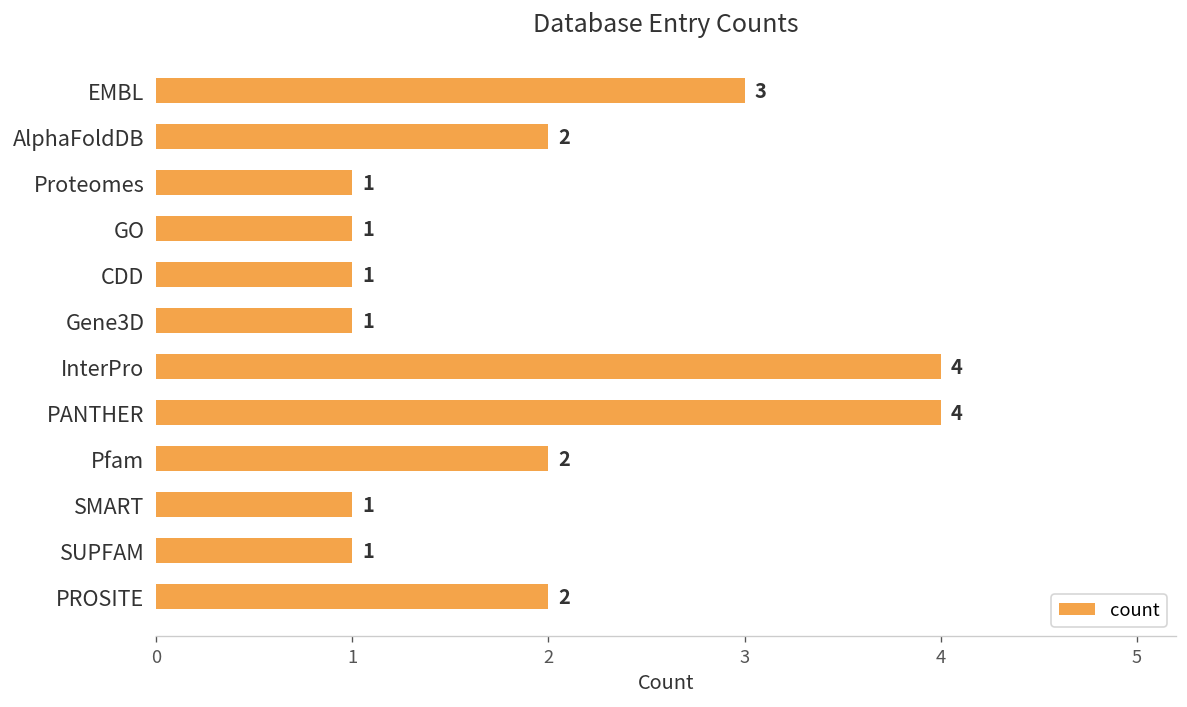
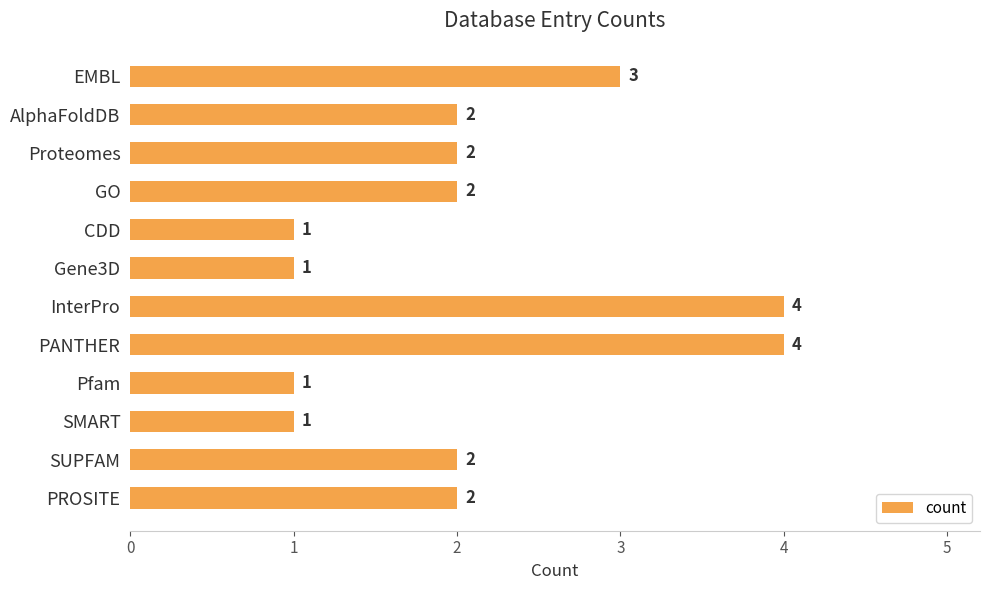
  {
    "EMBL": 3,
    "AlphaFoldDB": 2,
-   "Proteomes": 1,
-   "GO": 1,
+   "Proteomes": 2,
+   "GO": 2,
    "CDD": 1,
    "Gene3D": 1,
    "InterPro": 4,
    "PANTHER": 4,
-   "Pfam": 2,
+   "Pfam": 1,
    "SMART": 1,
-   "SUPFAM": 1,
+   "SUPFAM": 2,
    "PROSITE": 2
  }
